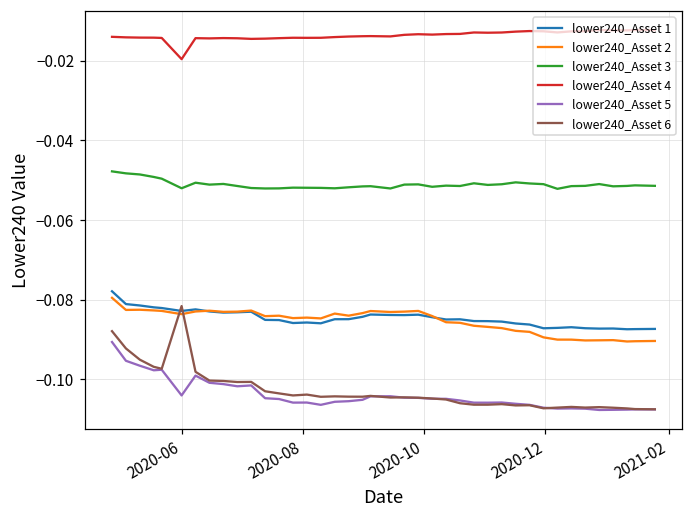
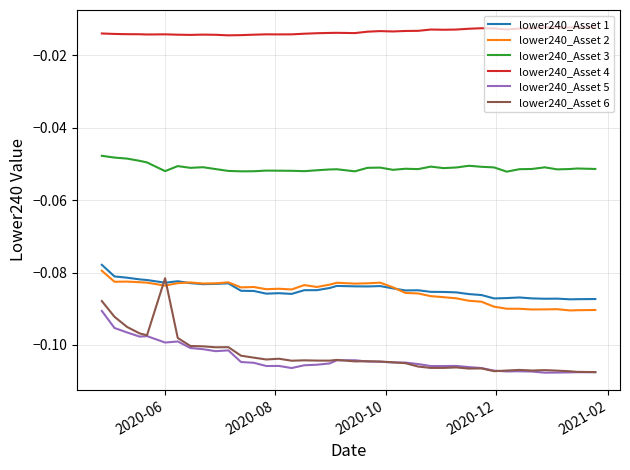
  {
    "lower240_Asset 1": {
      "2020-06": -0.083
    },
    "lower240_Asset 2": {
      "2020-06": -0.084
    },
    "lower240_Asset 3": {
      "2020-06": -0.052
    },
    "lower240_Asset 4": {
-     "2020-06": -0.020
+     "2020-06": -0.014
    },
    "lower240_Asset 5": {
-     "2020-06": -0.104
+     "2020-06": -0.099
    },
    "lower240_Asset 6": {
      "2020-06": -0.082
    }
  }
